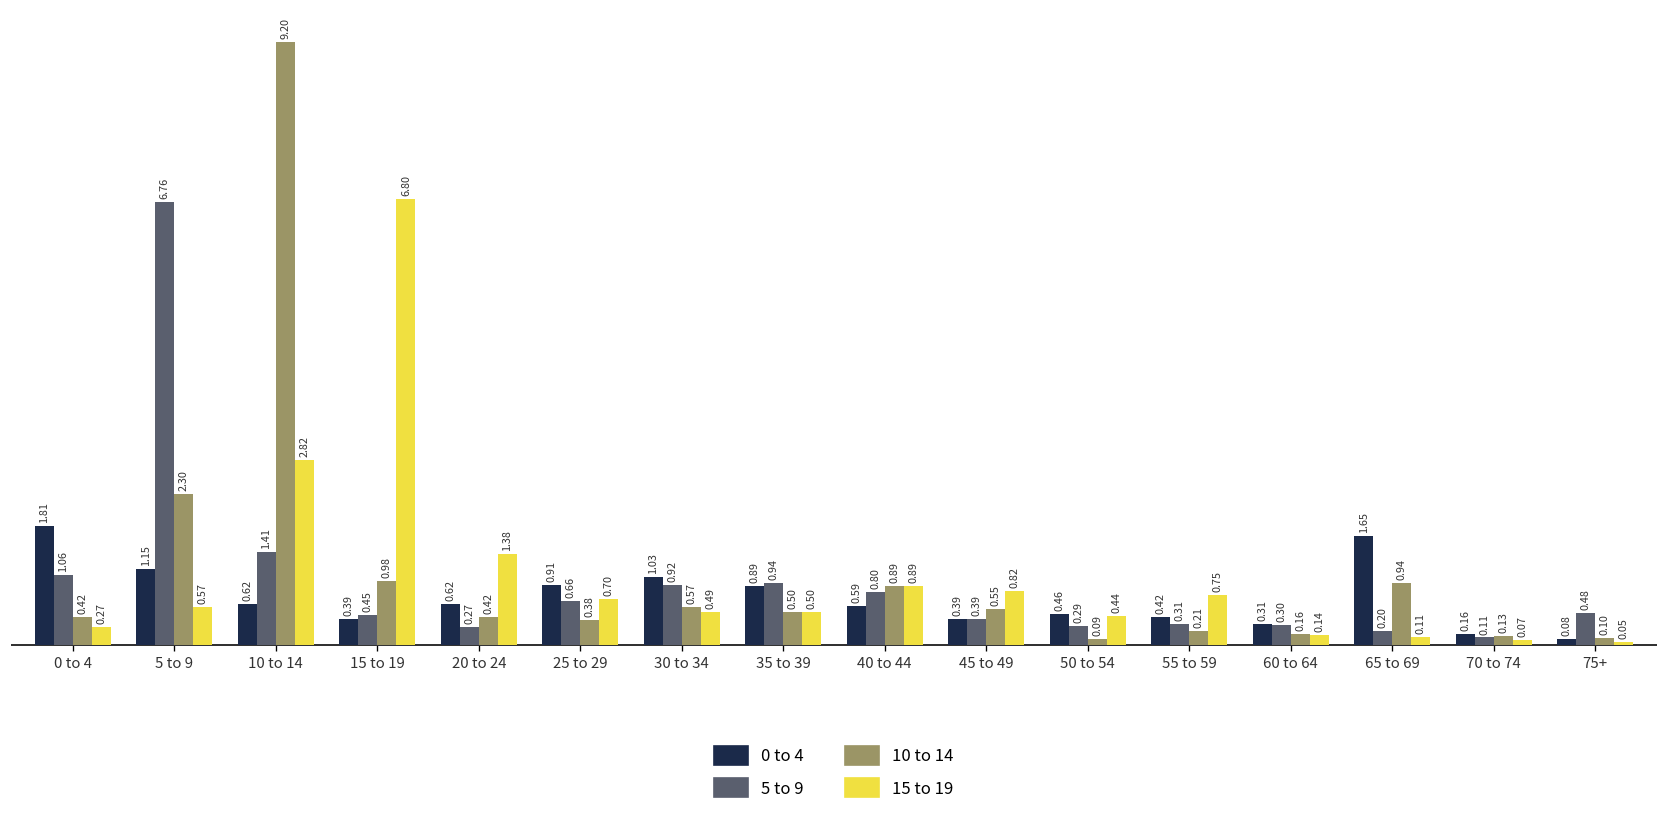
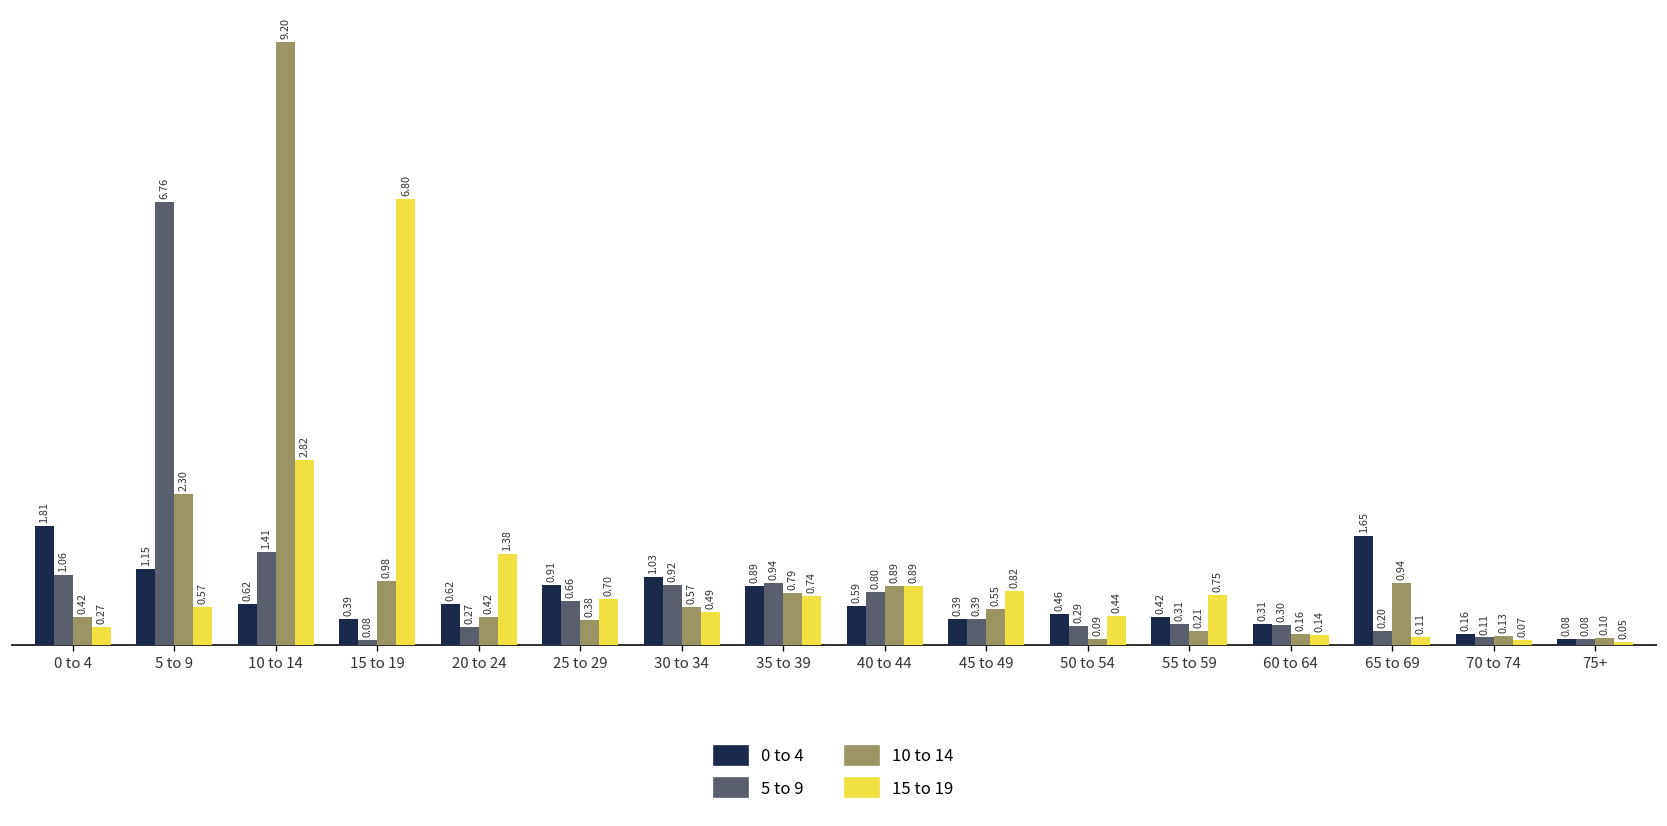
  {
    "0 to 4": {
      "0 to 4": 1.81,
      "5 to 9": 1.15,
      "10 to 14": 0.62,
      "15 to 19": 0.39,
      "20 to 24": 0.62,
      "25 to 29": 0.91,
      "30 to 34": 1.03,
      "35 to 39": 0.89,
      "40 to 44": 0.59,
      "45 to 49": 0.39,
      "50 to 54": 0.46,
      "55 to 59": 0.42,
      "60 to 64": 0.31,
      "65 to 69": 1.65,
      "70 to 74": 0.16,
      "75+": 0.08
    },
    "5 to 9": {
      "0 to 4": 1.06,
      "5 to 9": 6.76,
      "10 to 14": 1.41,
-     "15 to 19": 0.45,
+     "15 to 19": 0.08,
      "20 to 24": 0.27,
      "25 to 29": 0.66,
      "30 to 34": 0.92,
      "35 to 39": 0.94,
      "40 to 44": 0.80,
      "45 to 49": 0.39,
      "50 to 54": 0.29,
      "55 to 59": 0.31,
      "60 to 64": 0.30,
      "65 to 69": 0.20,
      "70 to 74": 0.11,
-     "75+": 0.48
+     "75+": 0.08
    },
    "10 to 14": {
      "0 to 4": 0.42,
      "5 to 9": 2.30,
      "10 to 14": 9.20,
      "15 to 19": 0.98,
      "20 to 24": 0.42,
      "25 to 29": 0.38,
      "30 to 34": 0.57,
-     "35 to 39": 0.50,
+     "35 to 39": 0.79,
      "40 to 44": 0.89,
      "45 to 49": 0.55,
      "50 to 54": 0.09,
      "55 to 59": 0.21,
      "60 to 64": 0.16,
      "65 to 69": 0.94,
      "70 to 74": 0.13,
      "75+": 0.10
    },
    "15 to 19": {
      "0 to 4": 0.27,
      "5 to 9": 0.57,
      "10 to 14": 2.82,
      "15 to 19": 6.80,
      "20 to 24": 1.38,
      "25 to 29": 0.70,
      "30 to 34": 0.49,
-     "35 to 39": 0.50,
+     "35 to 39": 0.74,
      "40 to 44": 0.89,
      "45 to 49": 0.82,
      "50 to 54": 0.44,
      "55 to 59": 0.75,
      "60 to 64": 0.14,
      "65 to 69": 0.11,
      "70 to 74": 0.07,
      "75+": 0.05
    }
  }
